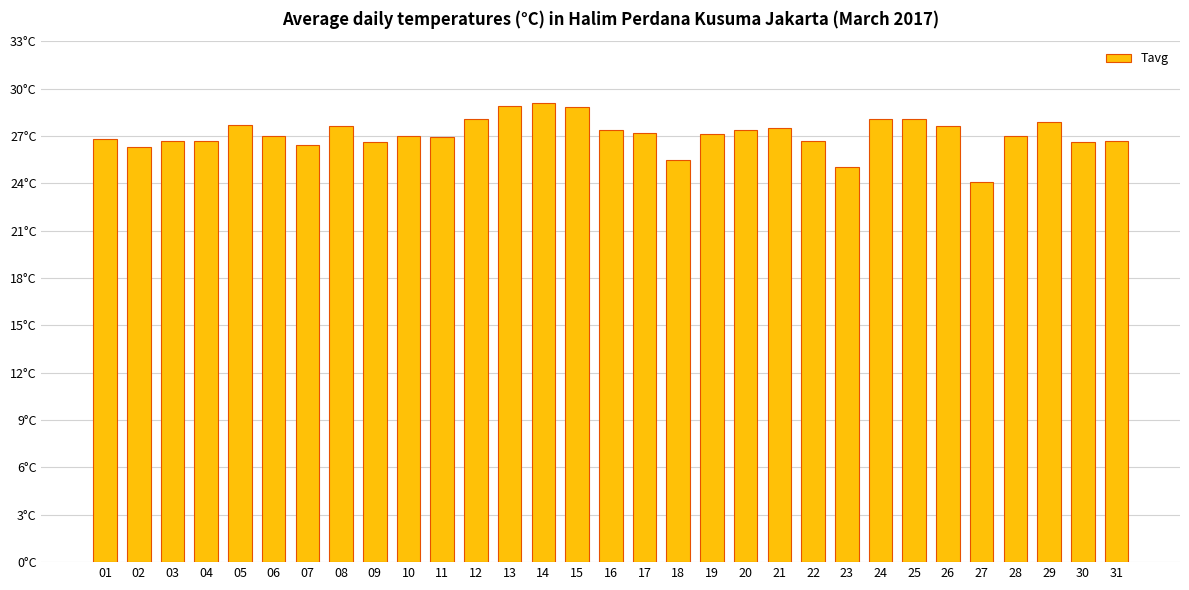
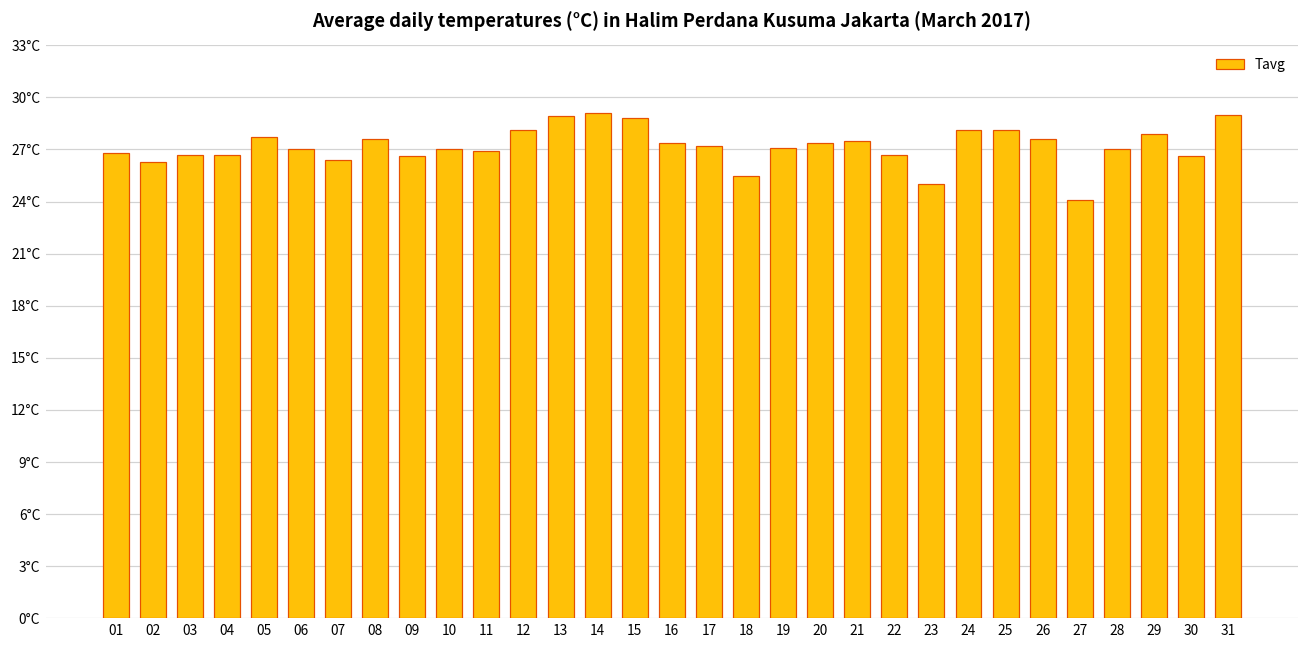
  {
    "01": "26.8°C",
    "02": "26.3°C",
    "03": "26.7°C",
    "04": "26.7°C",
    "05": "27.7°C",
    "06": "27.0°C",
    "07": "26.4°C",
    "08": "27.6°C",
    "09": "26.6°C",
    "10": "27.0°C",
    "11": "26.9°C",
    "12": "28.1°C",
    "13": "28.9°C",
    "14": "29.1°C",
    "15": "28.8°C",
    "16": "27.4°C",
    "17": "27.2°C",
    "18": "25.5°C",
    "19": "27.1°C",
    "20": "27.4°C",
    "21": "27.5°C",
    "22": "26.7°C",
    "23": "25.0°C",
    "24": "28.1°C",
    "25": "28.1°C",
    "26": "27.6°C",
    "27": "24.1°C",
    "28": "27.0°C",
    "29": "27.9°C",
    "30": "26.6°C",
-   "31": "26.7°C"
+   "31": "29.0°C"
  }
